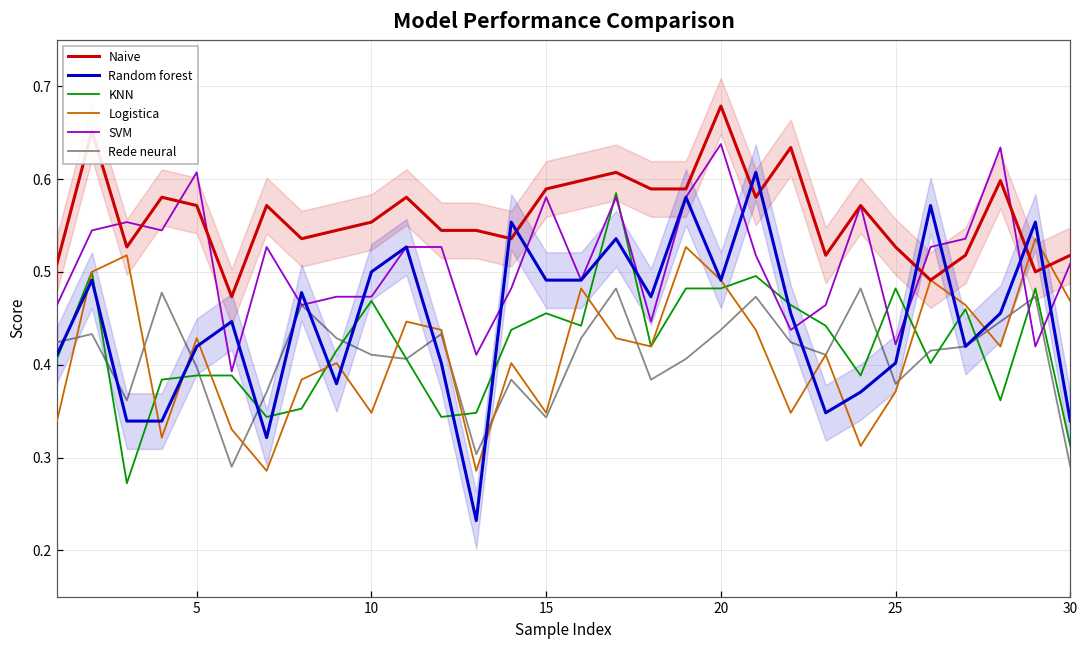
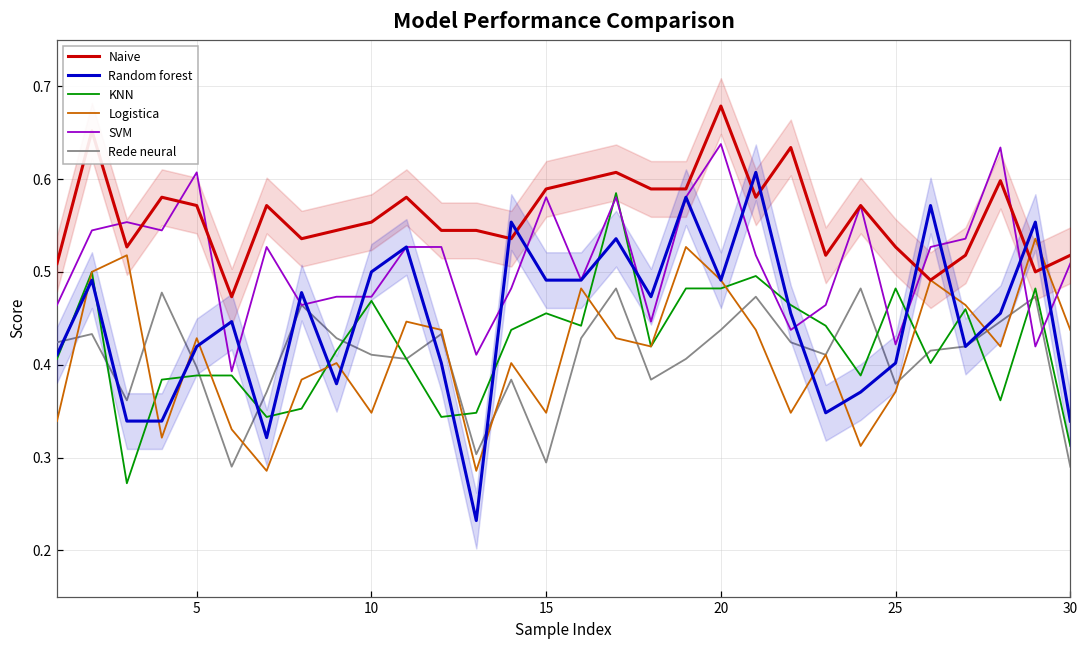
  {
    "KNN": {
      "5": 0.39,
      "10": 0.47,
      "15": 0.46,
      "20": 0.48,
      "25": 0.48,
      "30": 0.31
    },
    "Logistica": {
      "5": 0.43,
      "10": 0.35,
      "15": 0.35,
      "25": 0.37,
-     "30": 0.47
+     "30": 0.44
    },
    "SVM": {
      "5": 0.61,
      "10": 0.47,
      "15": 0.58,
      "20": 0.64,
      "25": 0.42,
      "30": 0.51
    },
    "Rede neural": {
      "5": 0.40,
      "10": 0.41,
-     "15": 0.34,
+     "15": 0.29,
      "20": 0.44,
      "25": 0.38,
      "30": 0.29
    }
  }
